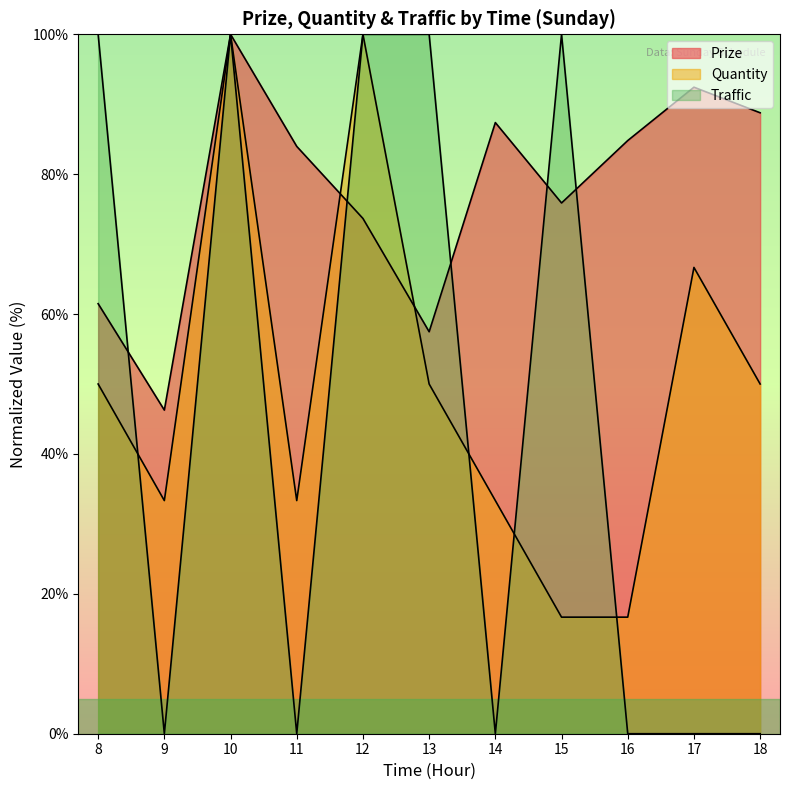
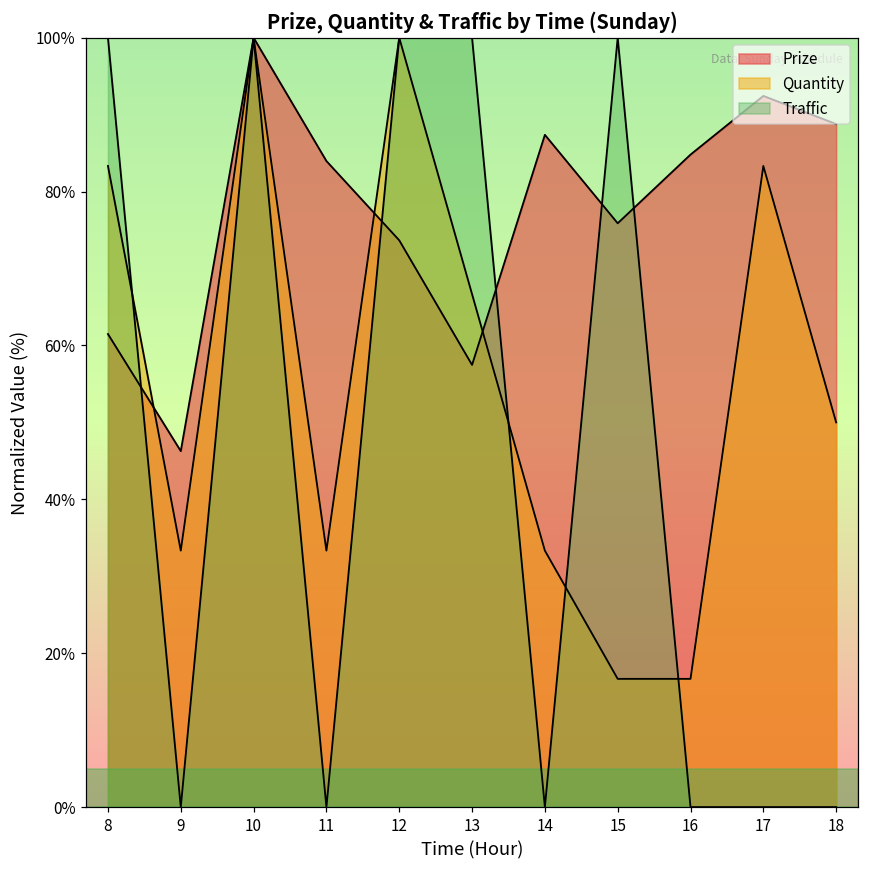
  {
    "Prize": {
      "8": "61%",
      "9": "46%",
      "11": "84%",
      "12": "74%",
      "13": "57%",
      "14": "87%",
      "15": "76%",
      "16": "85%",
      "18": "89%"
    },
    "Quantity": {
-     "8": "50%",
+     "8": "83%",
      "9": "33%",
      "11": "33%",
-     "13": "50%",
+     "13": "67%",
      "14": "33%",
      "15": "17%",
      "16": "17%",
-     "17": "67%",
+     "17": "83%",
      "18": "50%"
    },
    "Traffic": {
      "8": "100%",
      "13": "100%",
      "15": "100%"
    }
  }
